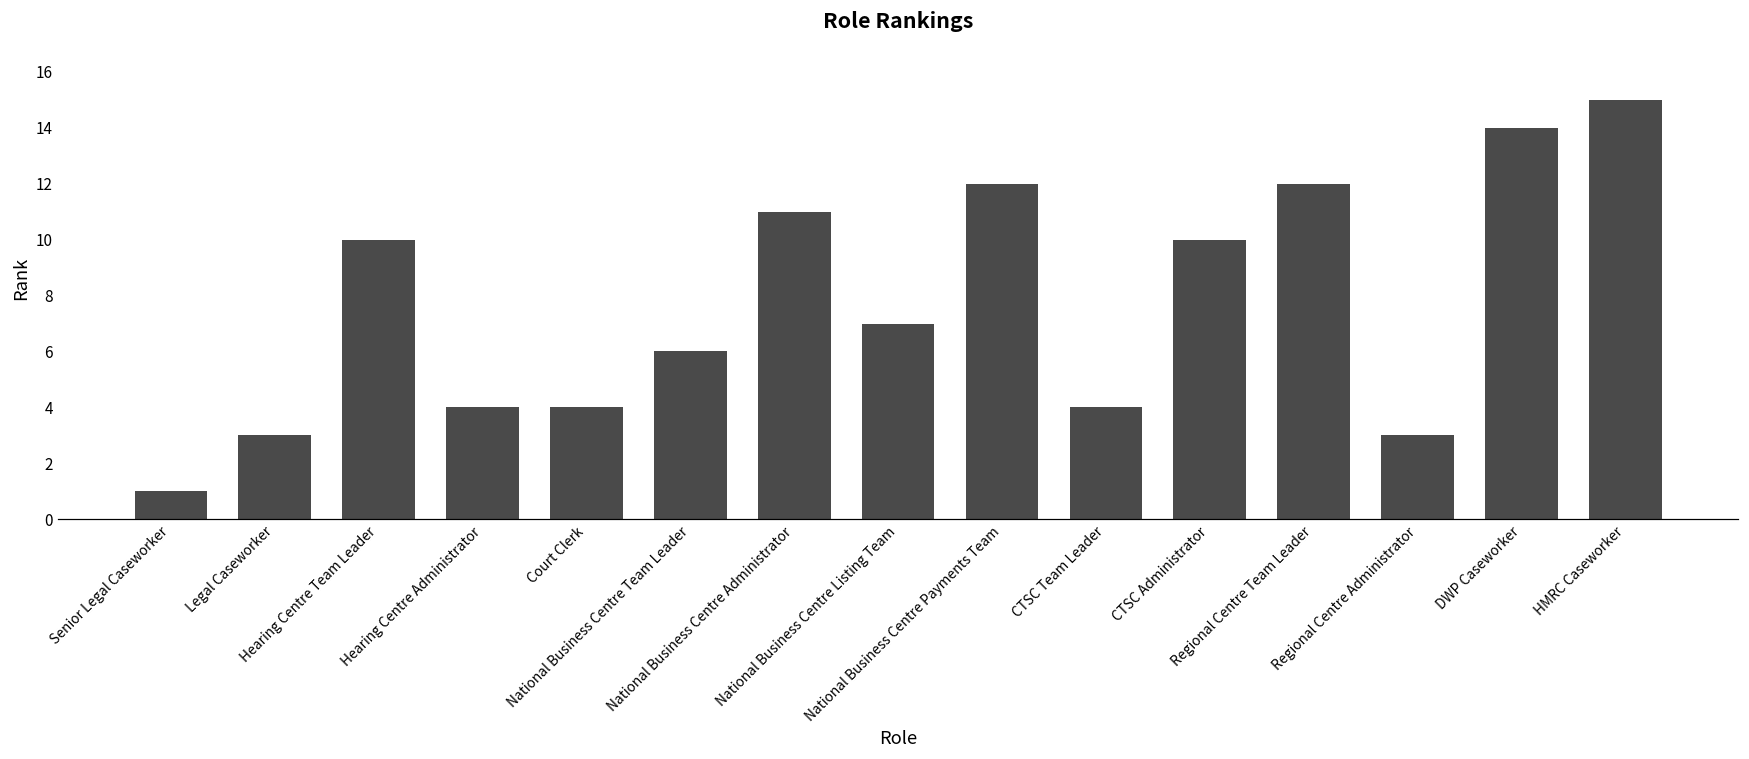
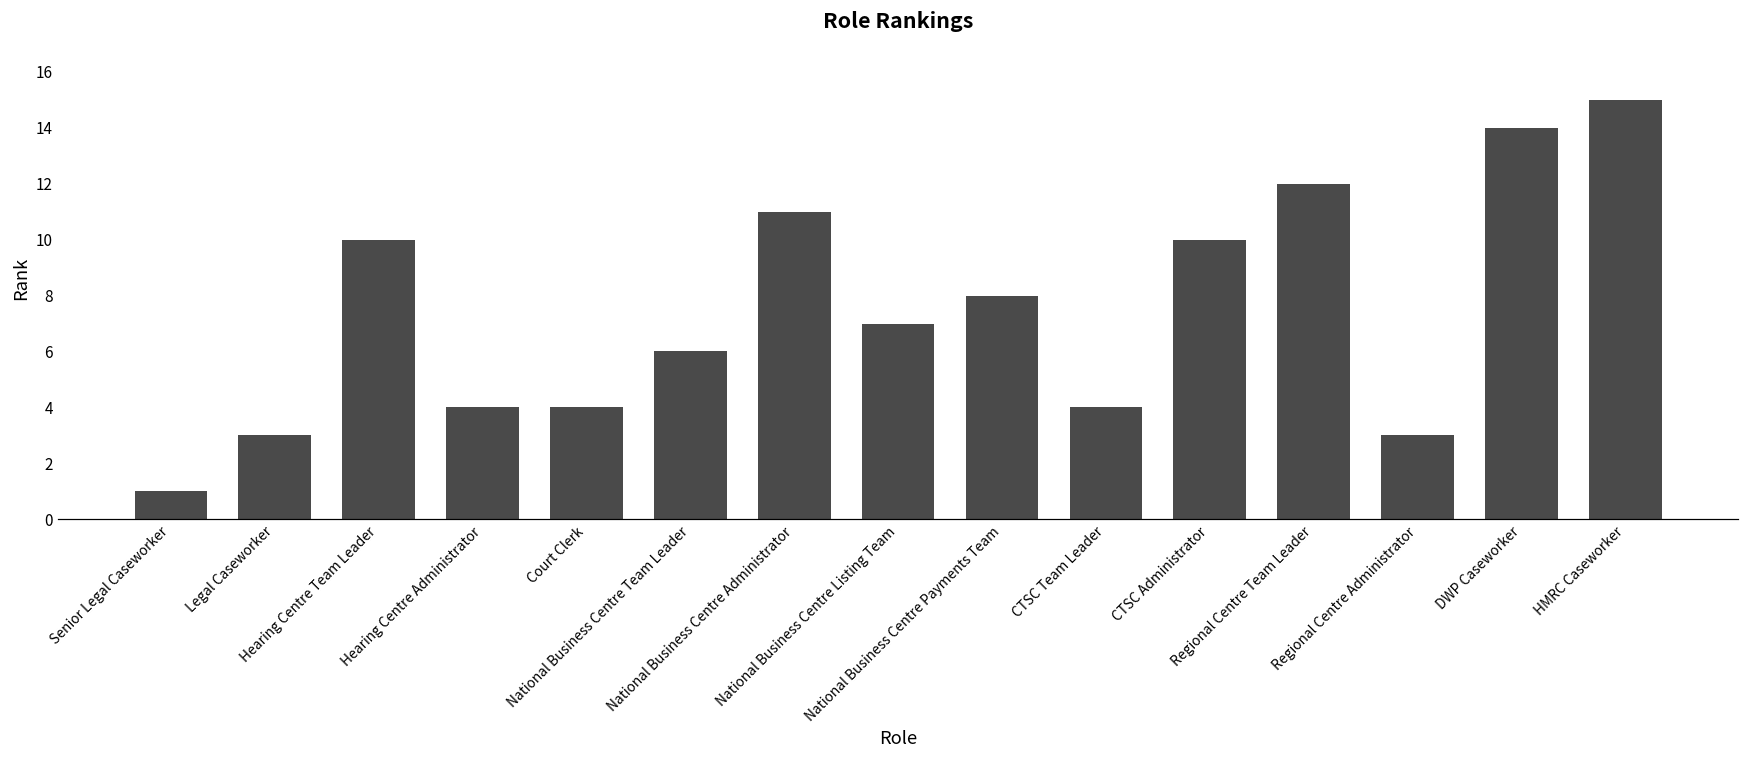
  {
    "Senior Legal Caseworker": 1,
    "Legal Caseworker": 3,
    "Hearing Centre Team Leader": 10,
    "Hearing Centre Administrator": 4,
    "Court Clerk": 4,
    "National Business Centre Team Leader": 6,
    "National Business Centre Administrator": 11,
    "National Business Centre Listing Team": 7,
-   "National Business Centre Payments Team": 12,
+   "National Business Centre Payments Team": 8,
    "CTSC Team Leader": 4,
    "CTSC Administrator": 10,
    "Regional Centre Team Leader": 12,
    "Regional Centre Administrator": 3,
    "DWP Caseworker": 14,
    "HMRC Caseworker": 15
  }
